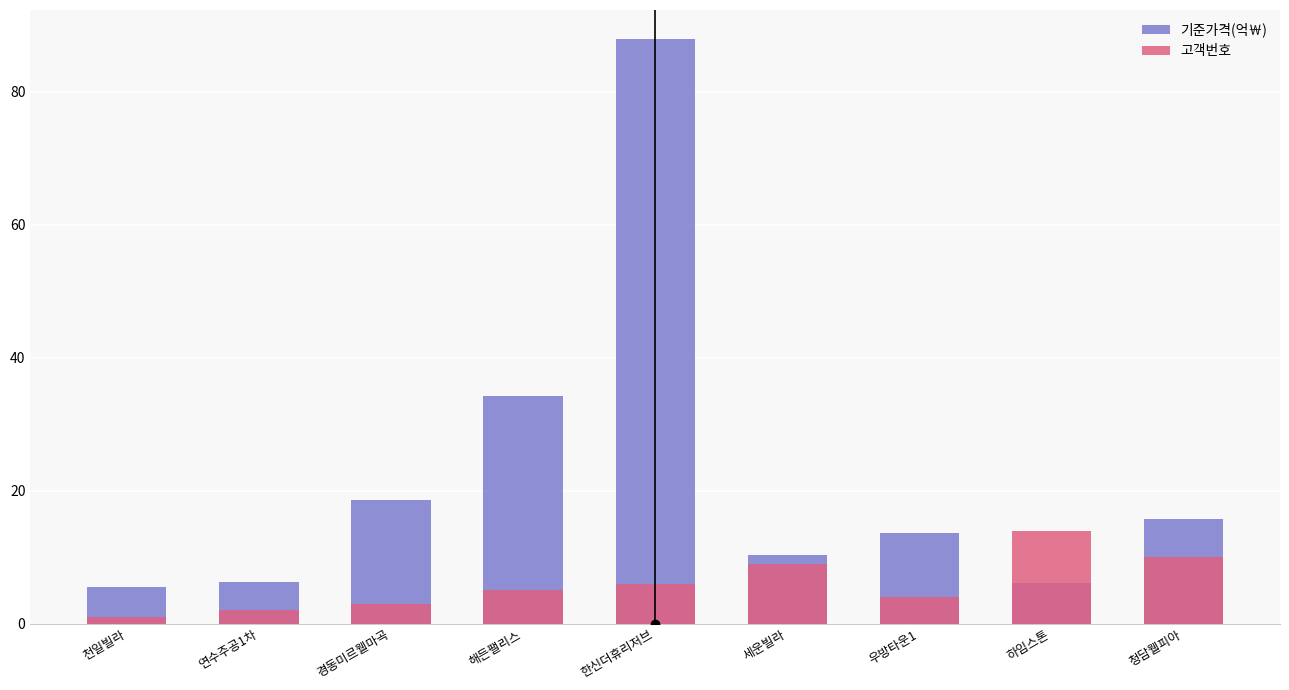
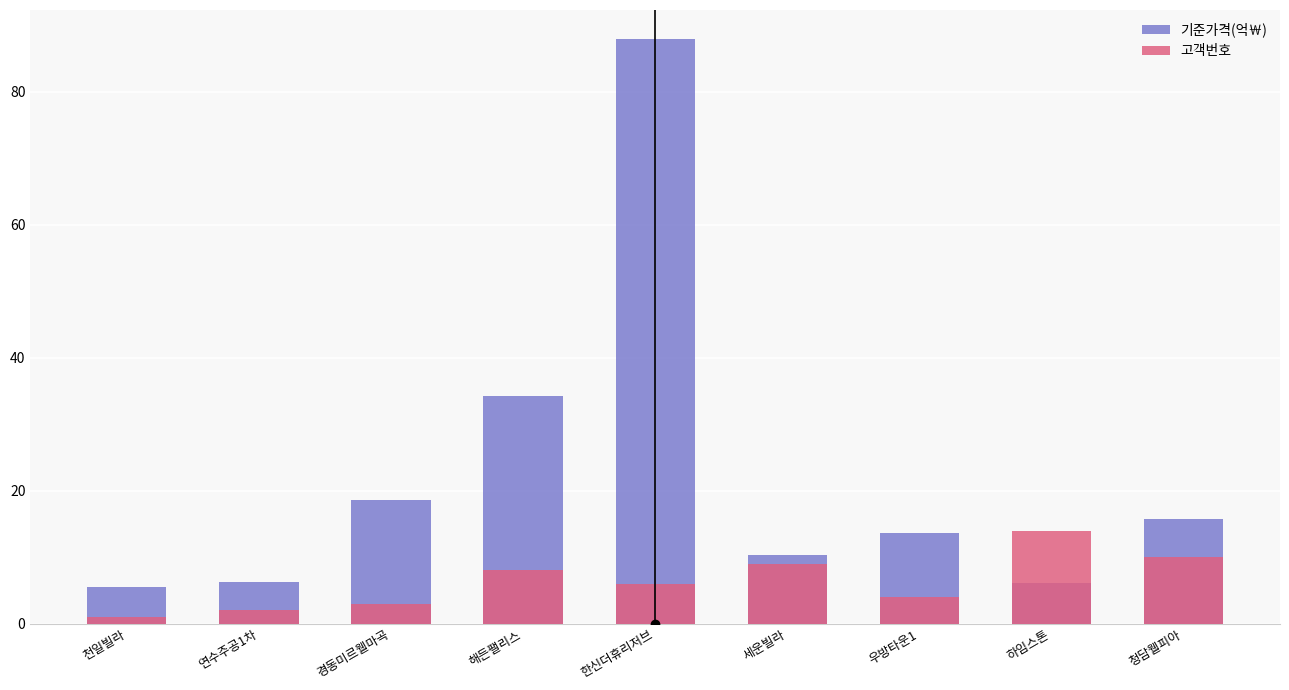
  {
    "기준가격(억￦)": {
      "천일빌라": 5,
      "연수주공1차": 6,
      "경동미르웰마곡": 19,
      "해든팰리스": 34,
      "한신더휴리저브": 88,
      "세운빌라": 10,
      "우방타운1": 14,
      "청담웰피아": 16
    },
    "고객번호": {
-     "해든팰리스": 5,
+     "해든팰리스": 8,
      "하임스톤": 14
    }
  }
